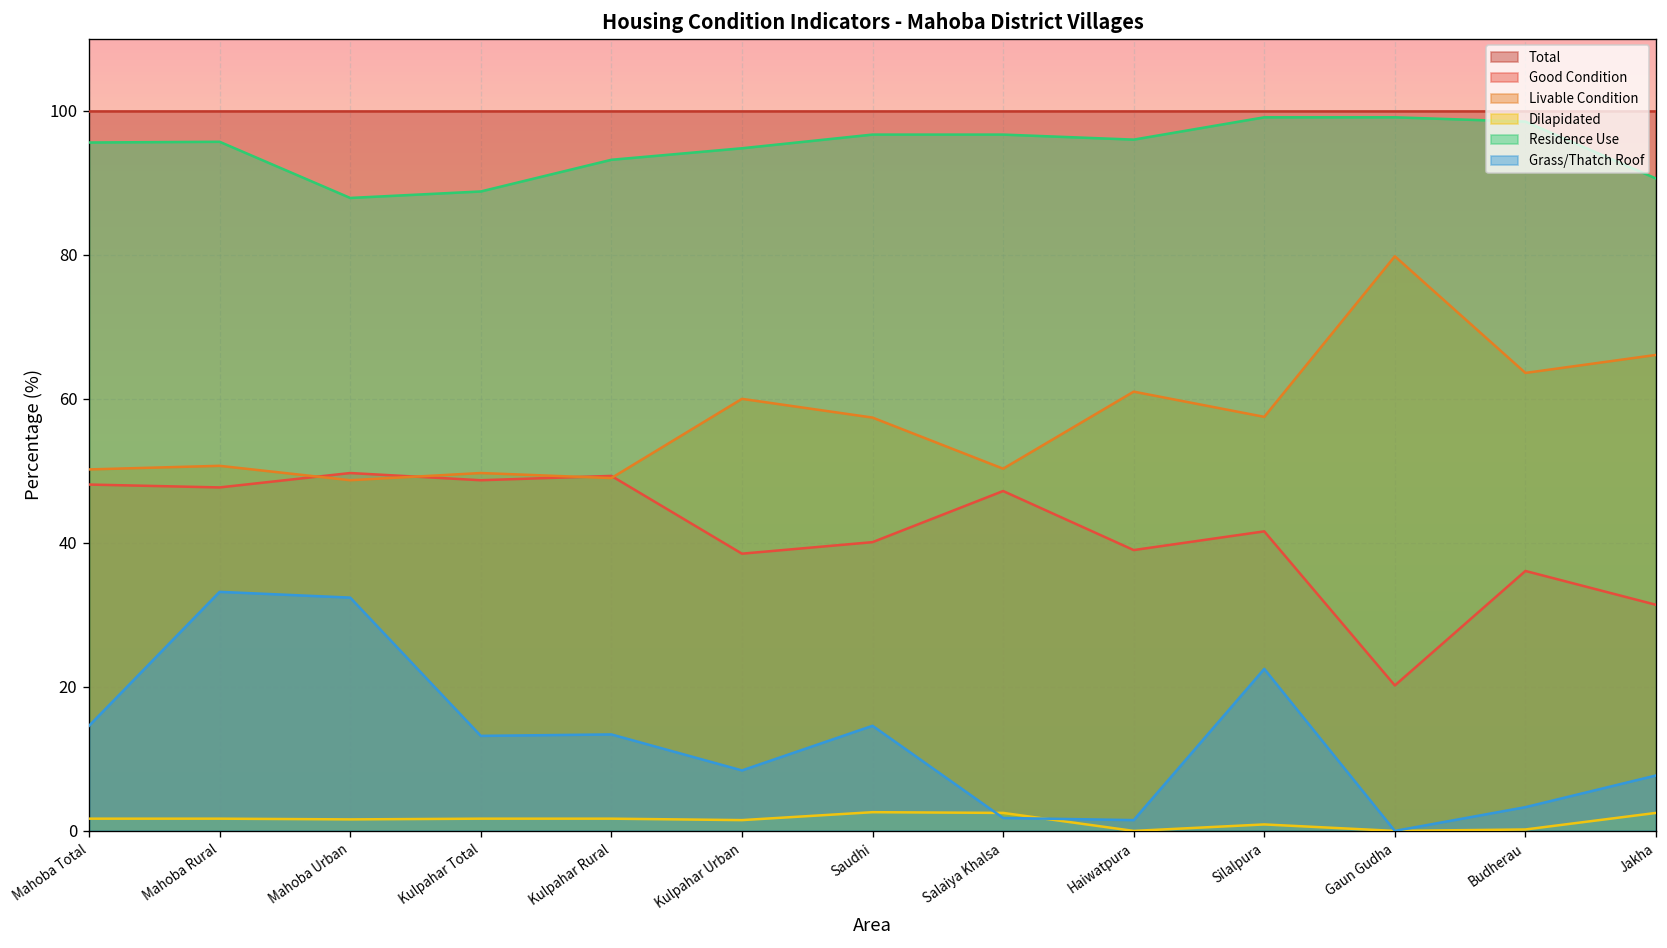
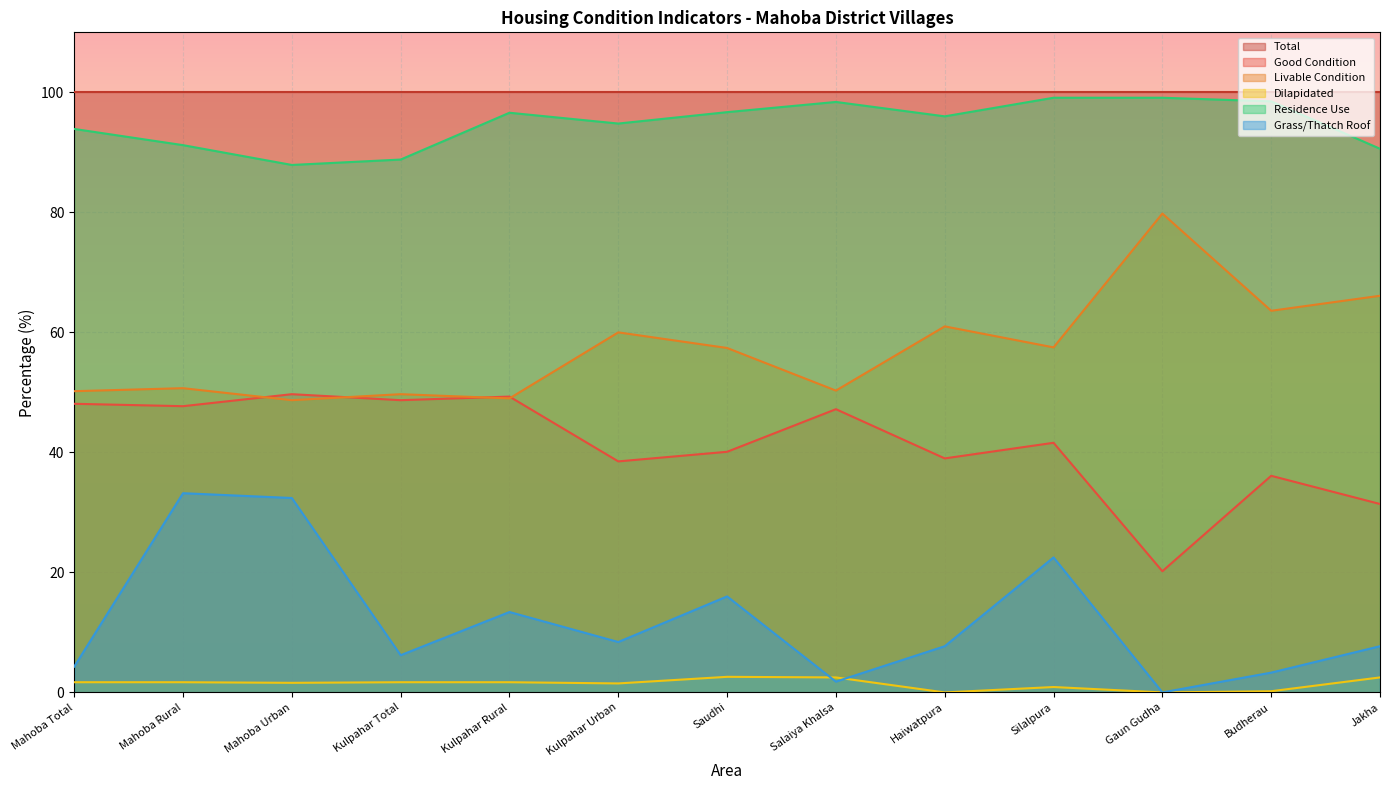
  {
    "Residence Use": {
-     "Mahoba Total": 96,
-     "Mahoba Rural": 96,
+     "Mahoba Total": 94,
+     "Mahoba Rural": 91,
      "Mahoba Urban": 88,
      "Kulpahar Total": 89,
-     "Kulpahar Rural": 93,
+     "Kulpahar Rural": 97,
      "Kulpahar Urban": 95,
      "Saudhi": 97,
-     "Salaiya Khalsa": 97,
+     "Salaiya Khalsa": 98,
      "Haiwatpura": 96,
      "Silalpura": 99,
      "Gaun Gudha": 99,
      "Jakha": 91
    },
    "Grass/Thatch Roof": {
-     "Mahoba Total": 15,
+     "Mahoba Total": 4,
      "Mahoba Rural": 33,
      "Mahoba Urban": 32,
-     "Kulpahar Total": 13,
+     "Kulpahar Total": 6,
      "Kulpahar Rural": 13,
      "Kulpahar Urban": 8,
-     "Saudhi": 15,
+     "Saudhi": 16,
      "Salaiya Khalsa": 2,
-     "Haiwatpura": 2,
+     "Haiwatpura": 8,
      "Silalpura": 23,
      "Budherau": 3,
      "Jakha": 8
    }
  }
